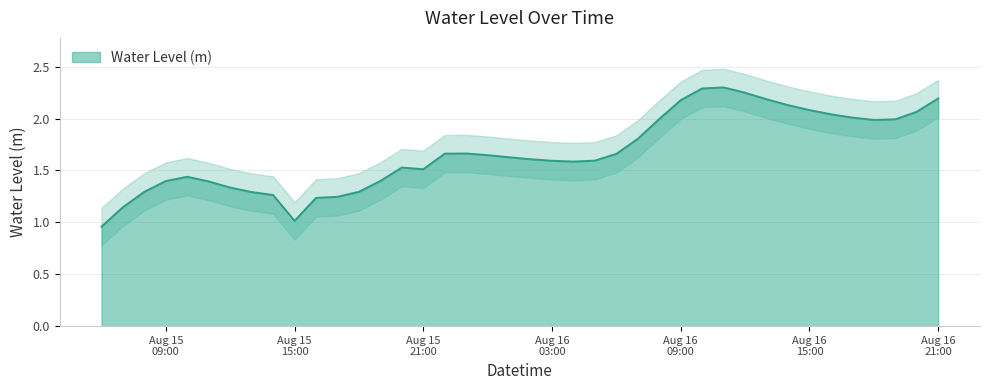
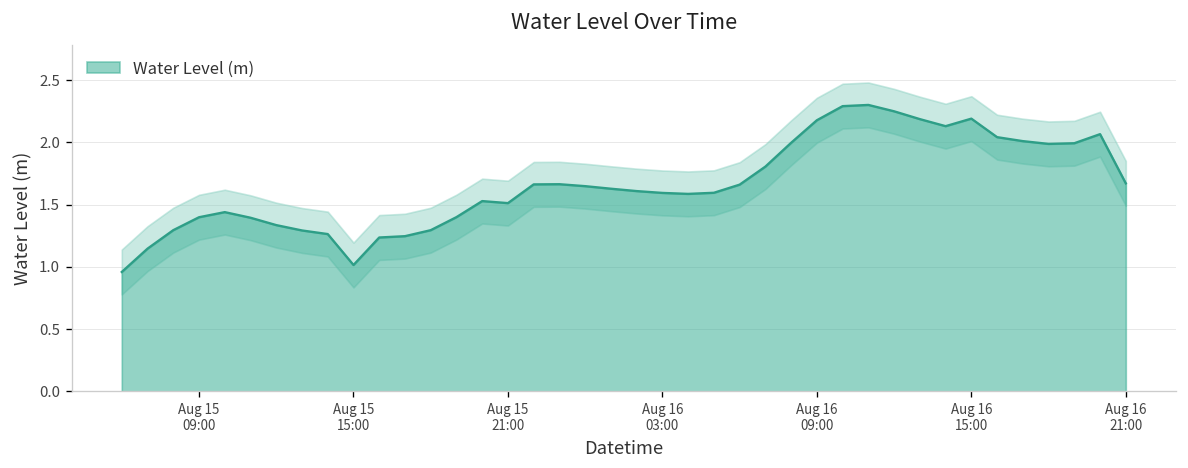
  {
    "Water Level (m)": {
      "Aug 15 09:00": 1.40,
      "Aug 15 15:00": 1.01,
      "Aug 15 21:00": 1.51,
      "Aug 16 03:00": 1.59,
      "Aug 16 09:00": 2.18,
-     "Aug 16 15:00": 2.08,
-     "Aug 16 21:00": 2.19
+     "Aug 16 15:00": 2.19,
+     "Aug 16 21:00": 1.67
    }
  }
